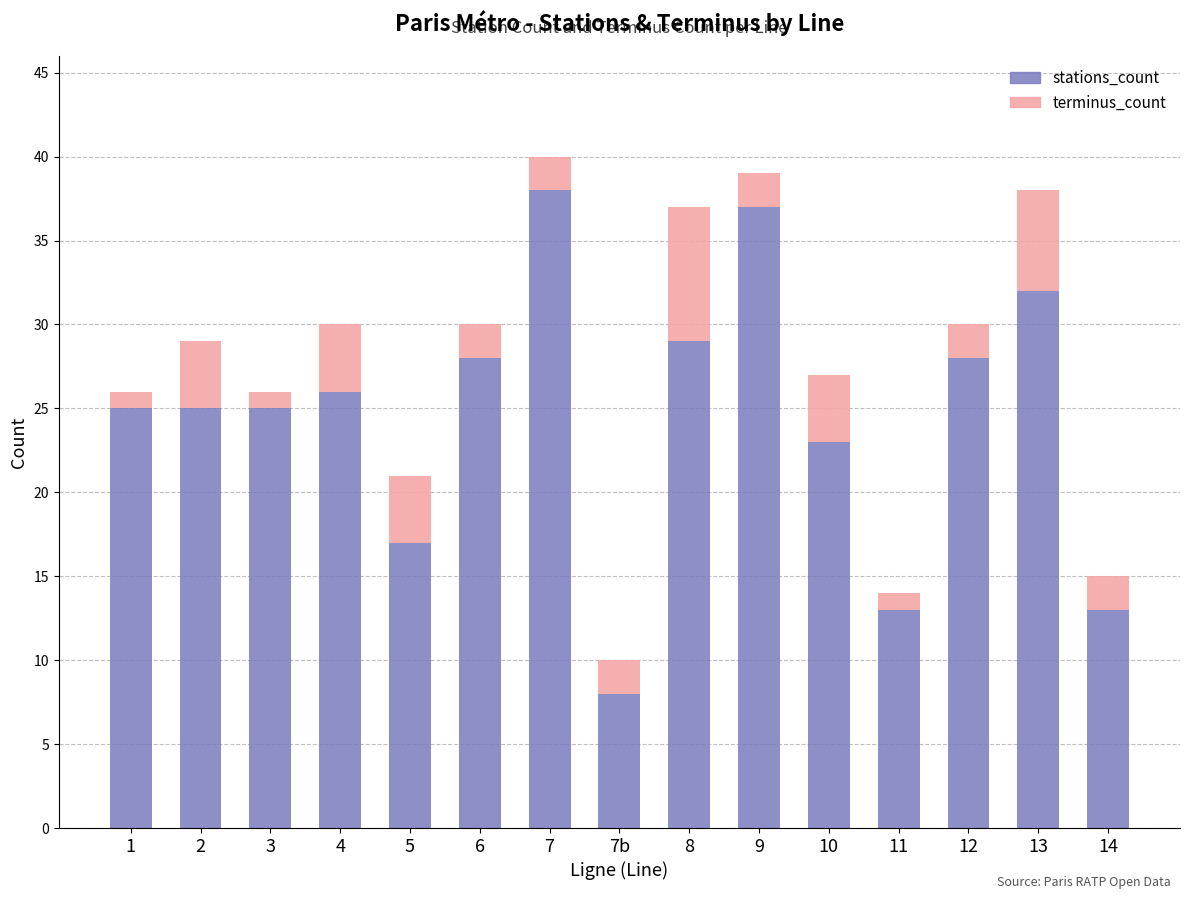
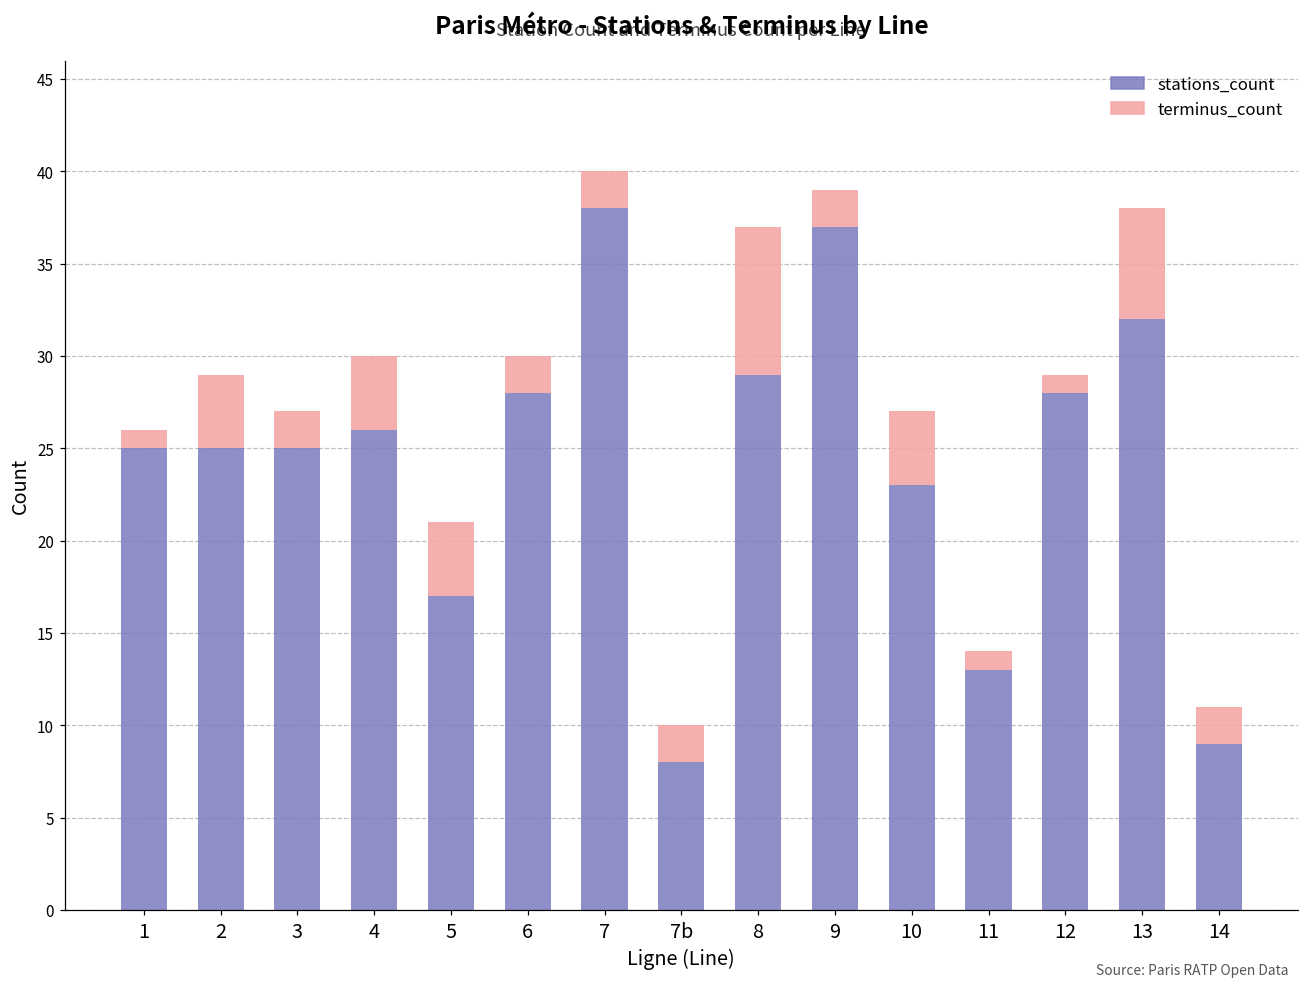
  {
    "stations_count": {
      "1": 25,
      "2": 25,
      "3": 25,
      "4": 26,
      "5": 17,
      "6": 28,
      "7": 38,
      "7b": 8,
      "8": 29,
      "9": 37,
      "10": 23,
      "11": 13,
      "12": 28,
      "13": 32,
-     "14": 13
+     "14": 9
    },
    "terminus_count": {
      "1": 1,
      "2": 4,
-     "3": 1,
+     "3": 2,
      "4": 4,
      "5": 4,
      "6": 2,
      "7": 2,
      "7b": 2,
      "8": 8,
      "9": 2,
      "10": 4,
      "11": 1,
-     "12": 2,
+     "12": 1,
      "13": 6,
      "14": 2
    }
  }
